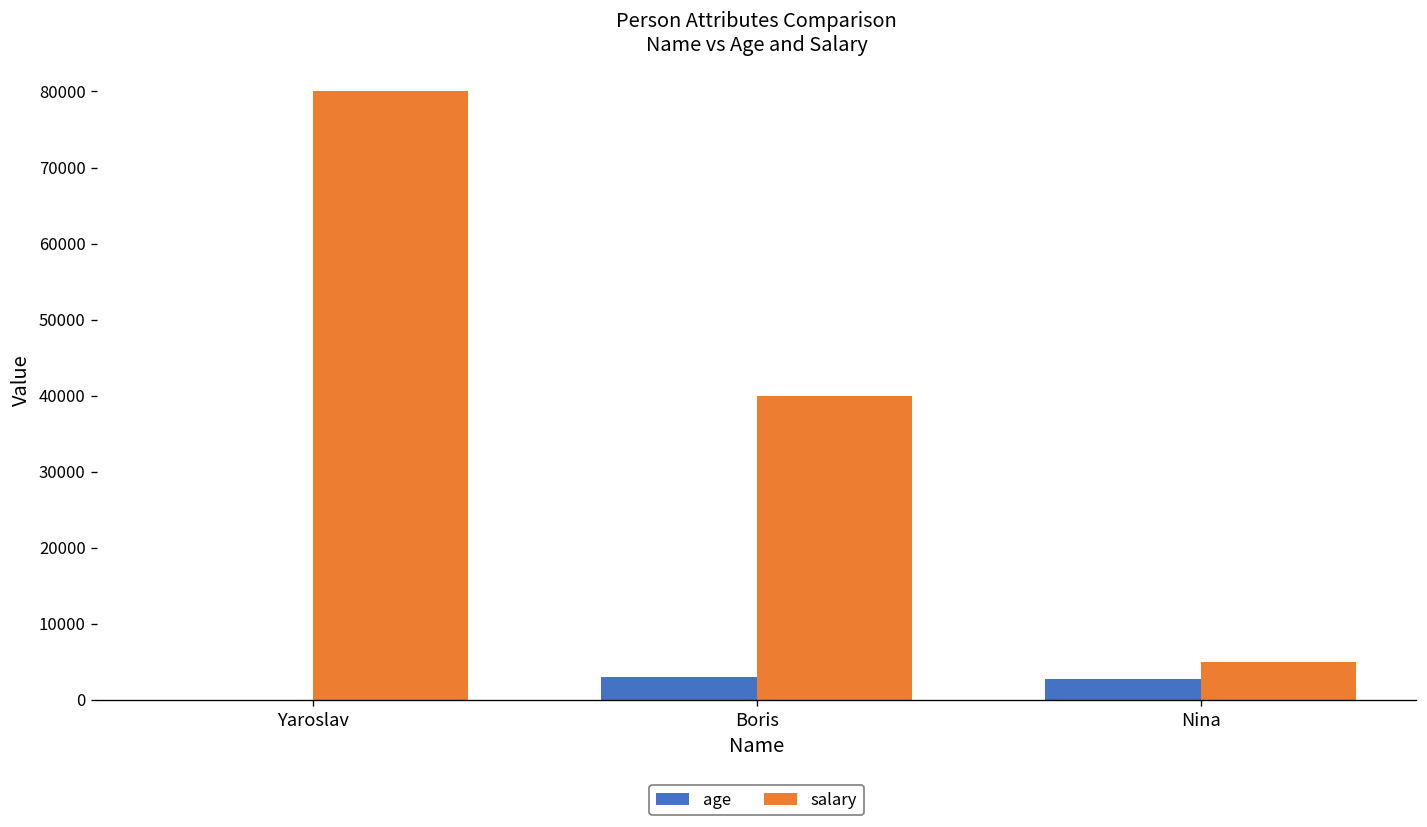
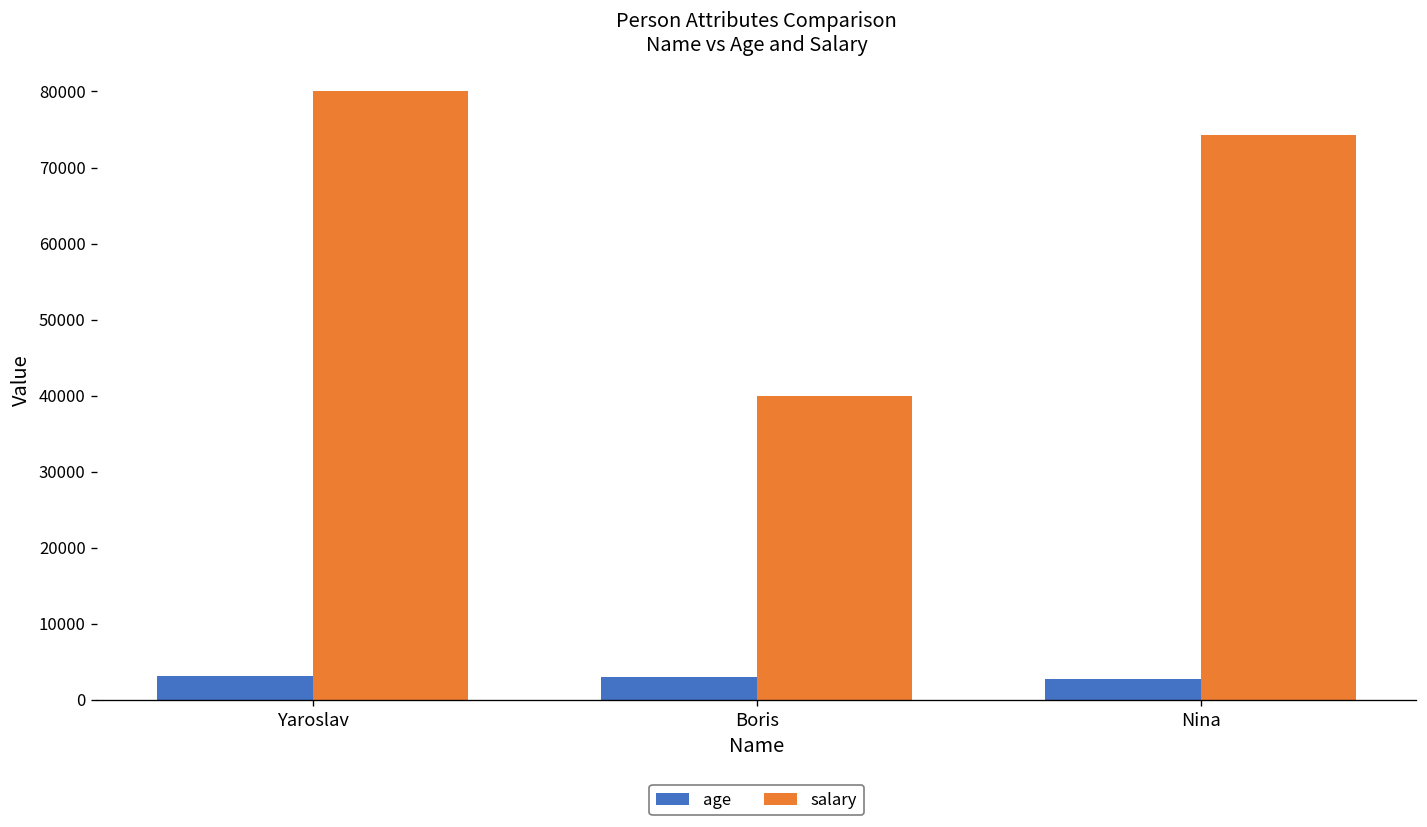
  {
    "age": {
-     "Yaroslav": 0,
+     "Yaroslav": 3000,
      "Boris": 3000,
      "Nina": 3000
    },
    "salary": {
      "Yaroslav": 80000,
      "Boris": 40000,
-     "Nina": 5000
+     "Nina": 74000
    }
  }
